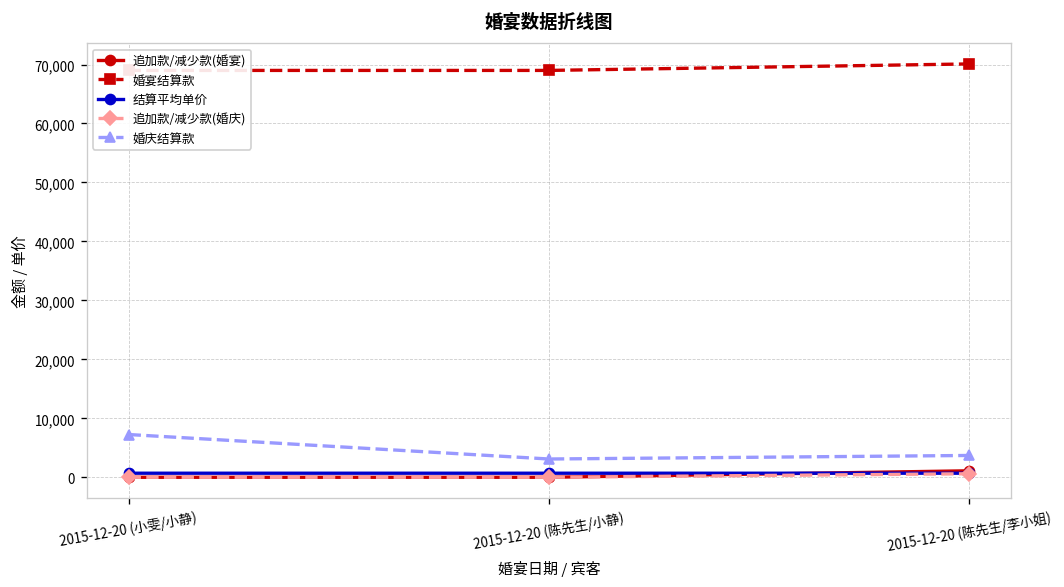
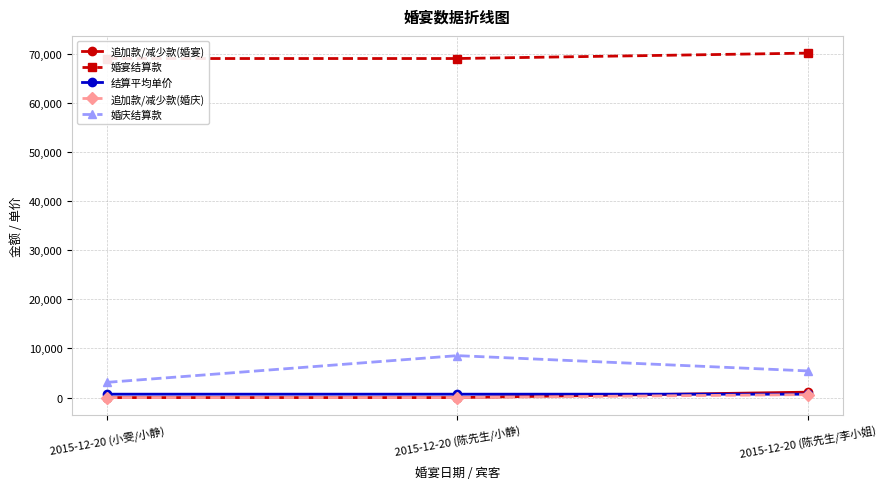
  {
    "结算平均单价": {
      "2015-12-20 (小雯/小静)": "1,000",
      "2015-12-20 (陈先生/小静)": "1,000"
    },
    "婚庆结算款": {
-     "2015-12-20 (小雯/小静)": "7,000",
-     "2015-12-20 (陈先生/小静)": "3,000",
-     "2015-12-20 (陈先生/李小姐)": "4,000"
+     "2015-12-20 (小雯/小静)": "3,000",
+     "2015-12-20 (陈先生/小静)": "9,000",
+     "2015-12-20 (陈先生/李小姐)": "5,000"
    }
  }
